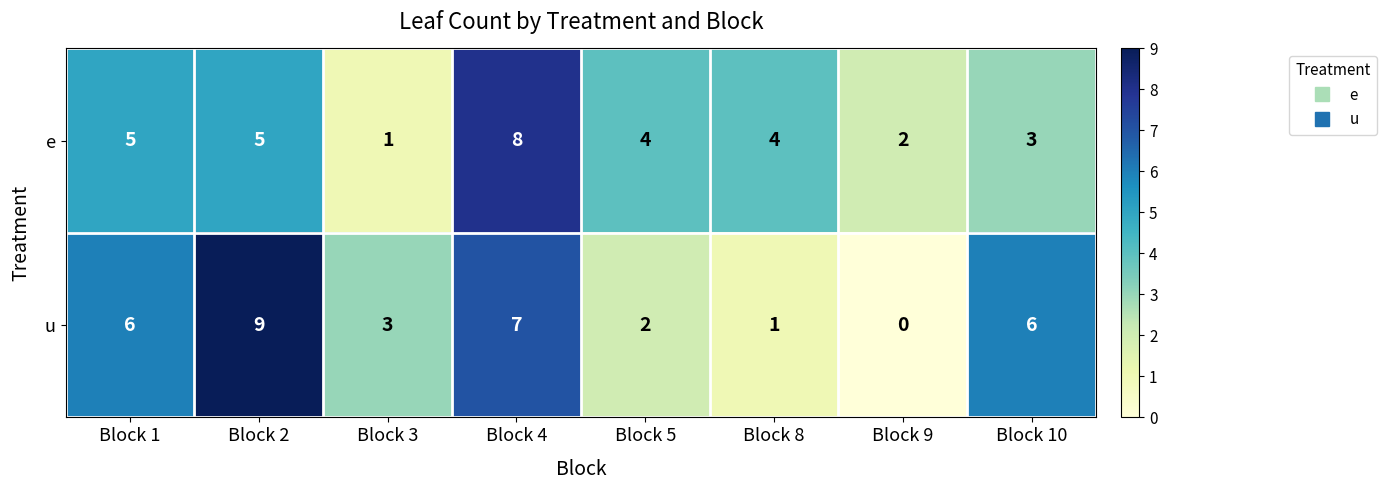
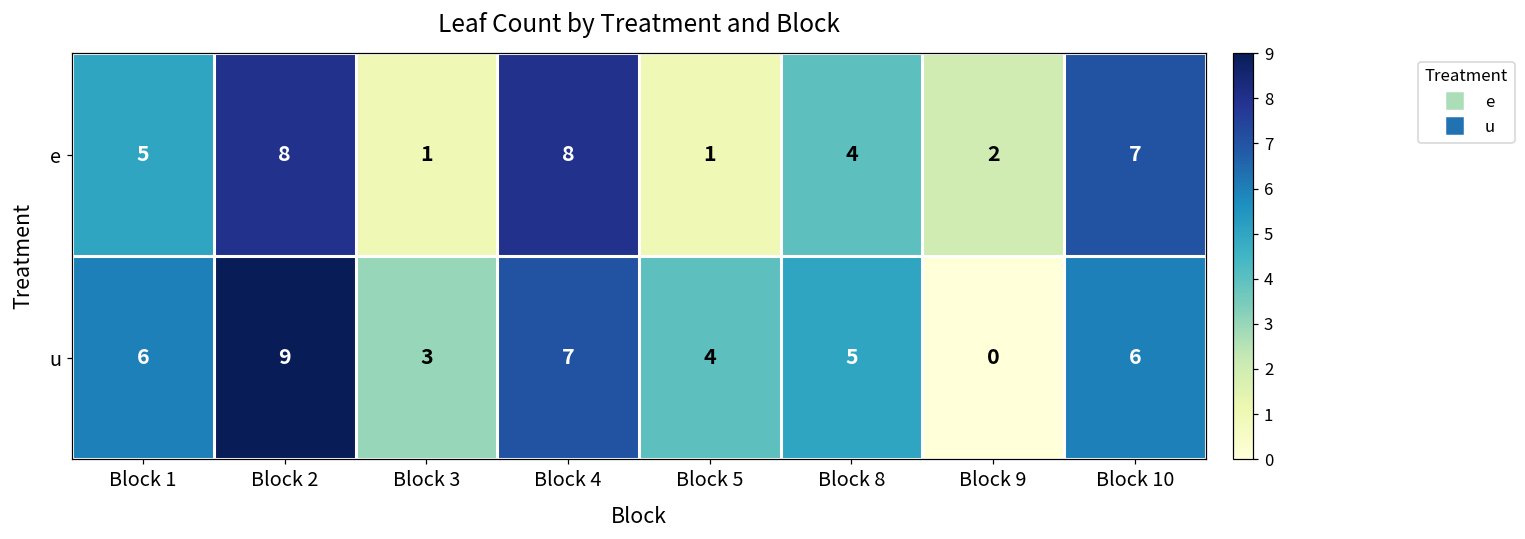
  {
    "e": {
      "Block 1": 5,
-     "Block 2": 5,
+     "Block 2": 8,
      "Block 3": 1,
      "Block 4": 8,
-     "Block 5": 4,
+     "Block 5": 1,
      "Block 8": 4,
      "Block 9": 2,
-     "Block 10": 3
+     "Block 10": 7
    },
    "u": {
      "Block 1": 6,
      "Block 2": 9,
      "Block 3": 3,
      "Block 4": 7,
-     "Block 5": 2,
-     "Block 8": 1,
+     "Block 5": 4,
+     "Block 8": 5,
      "Block 9": 0,
      "Block 10": 6
    }
  }
